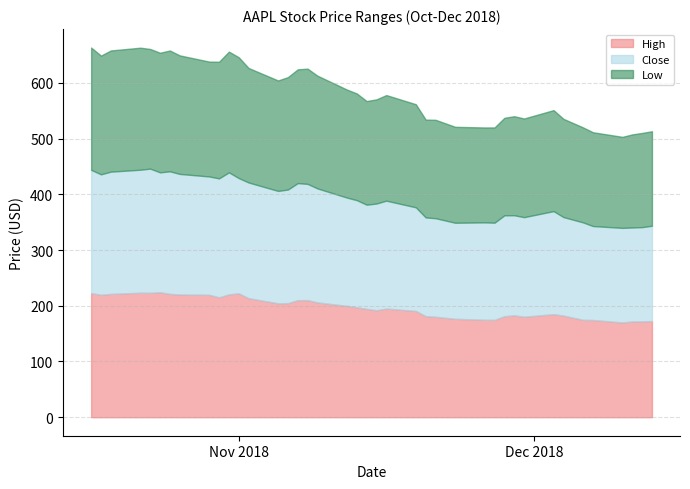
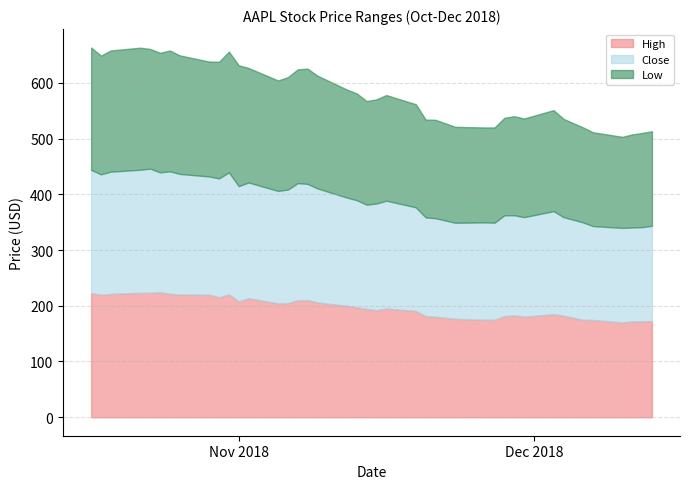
  {
    "High": {
-     "Nov 2018": 220
+     "Nov 2018": 210
    },
    "Close": {
      "Nov 2018": 210
    },
    "Low": {
      "Nov 2018": 220
    }
  }
